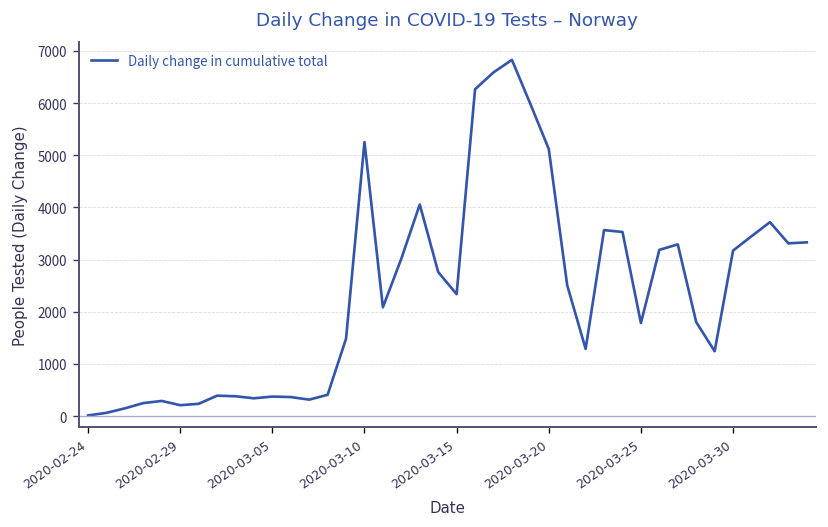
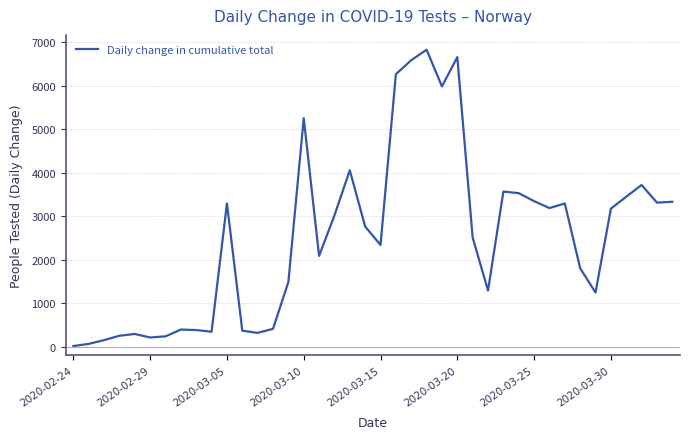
  {
    "2020-02-24": 0,
    "2020-02-29": 200,
-   "2020-03-05": 400,
+   "2020-03-05": 3300,
    "2020-03-10": 5300,
    "2020-03-15": 2300,
-   "2020-03-20": 5100,
-   "2020-03-25": 1800,
+   "2020-03-20": 6700,
+   "2020-03-25": 3300,
    "2020-03-30": 3200
  }
